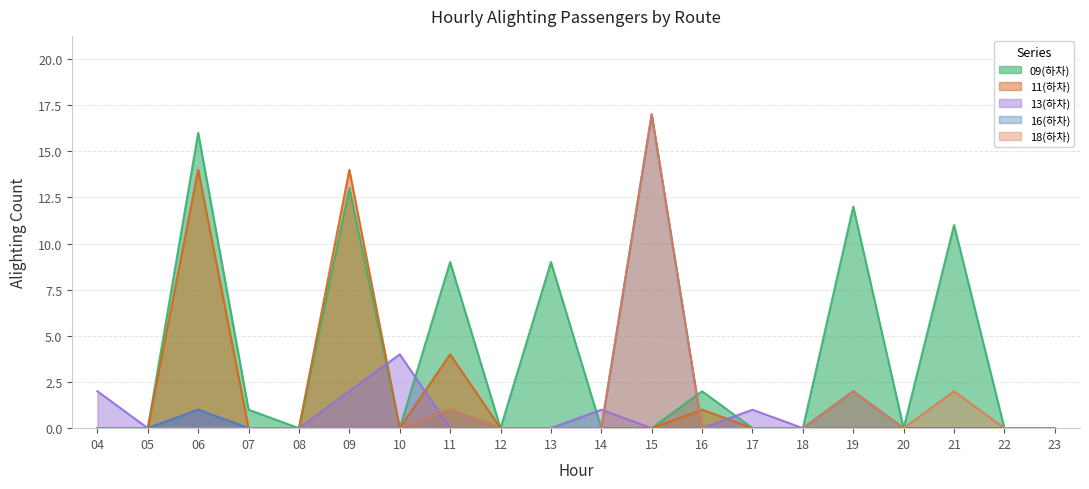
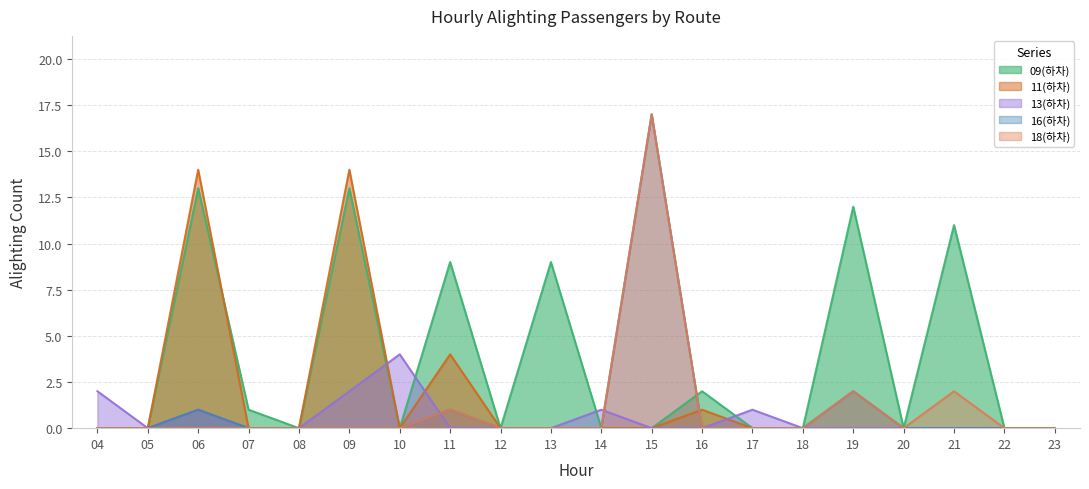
  {
    "09(하차)": {
-     "06": 16,
+     "06": 13,
      "07": 1,
      "09": 13,
      "11": 9,
      "13": 9,
      "16": 2,
      "19": 12,
      "21": 11
    }
  }
